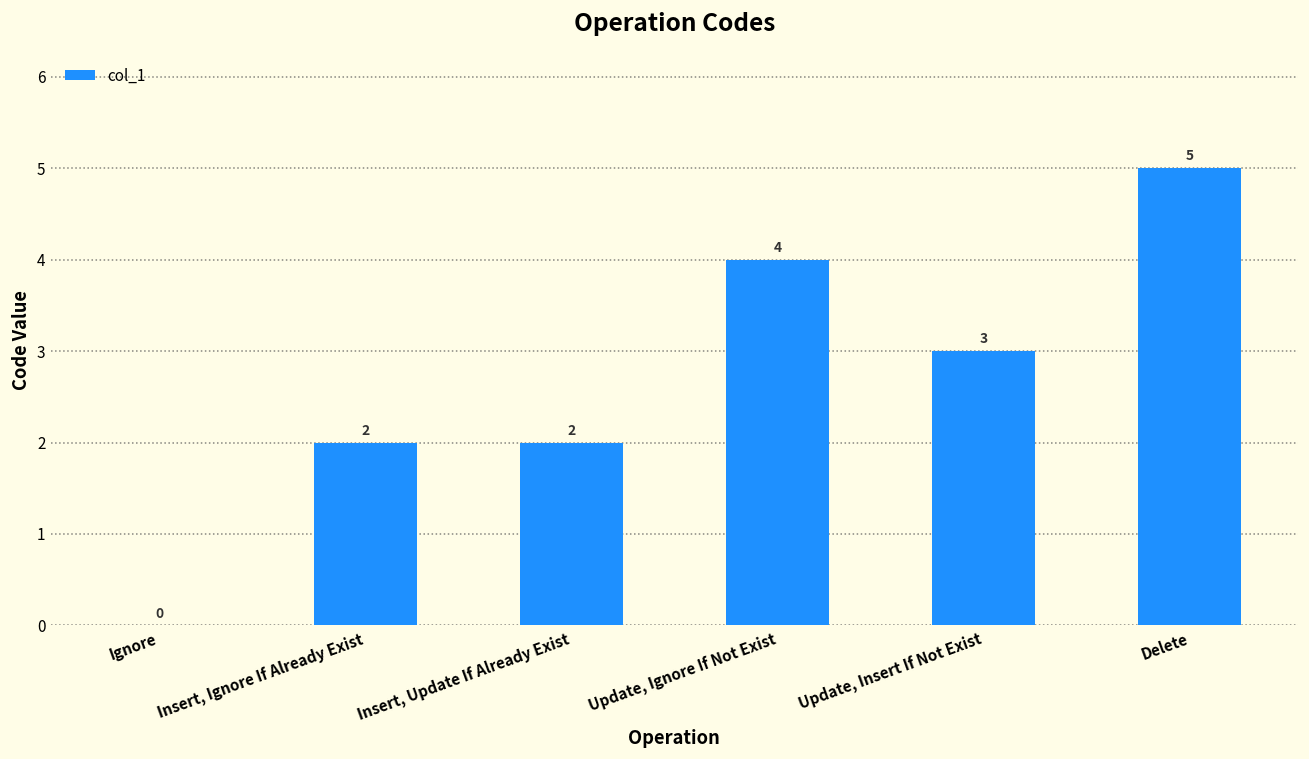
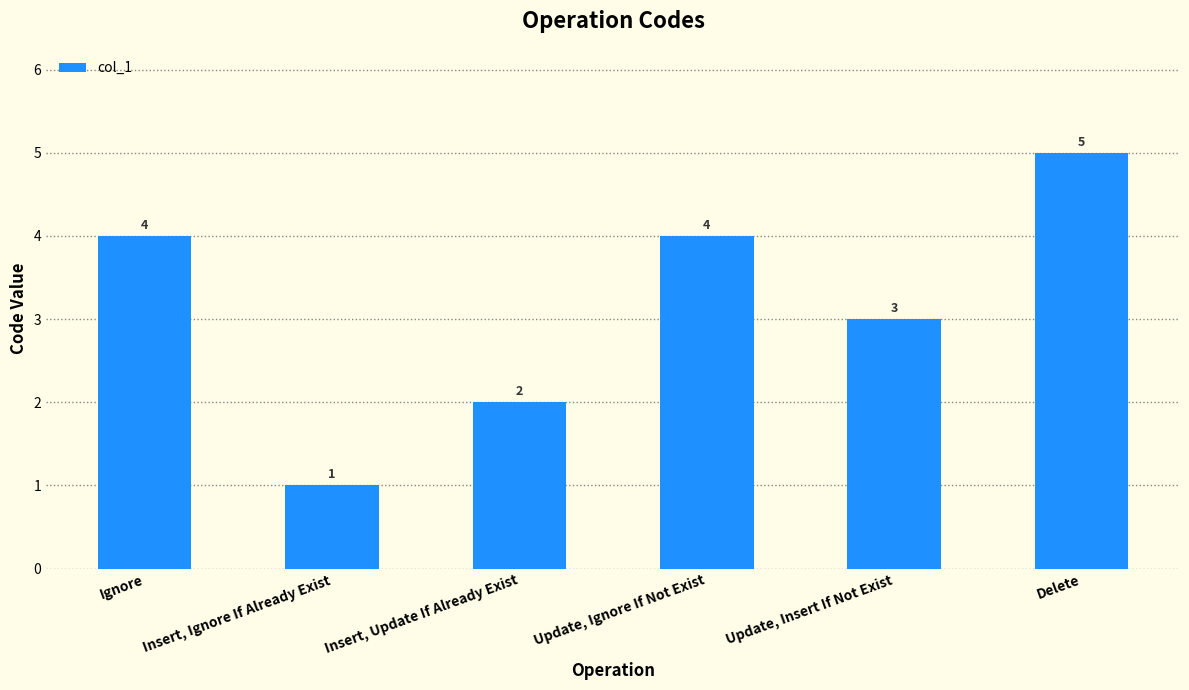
  {
-   "Ignore": 0,
-   "Insert, Ignore If Already Exist": 2,
+   "Ignore": 4,
+   "Insert, Ignore If Already Exist": 1,
    "Insert, Update If Already Exist": 2,
    "Update, Ignore If Not Exist": 4,
    "Update, Insert If Not Exist": 3,
    "Delete": 5
  }
